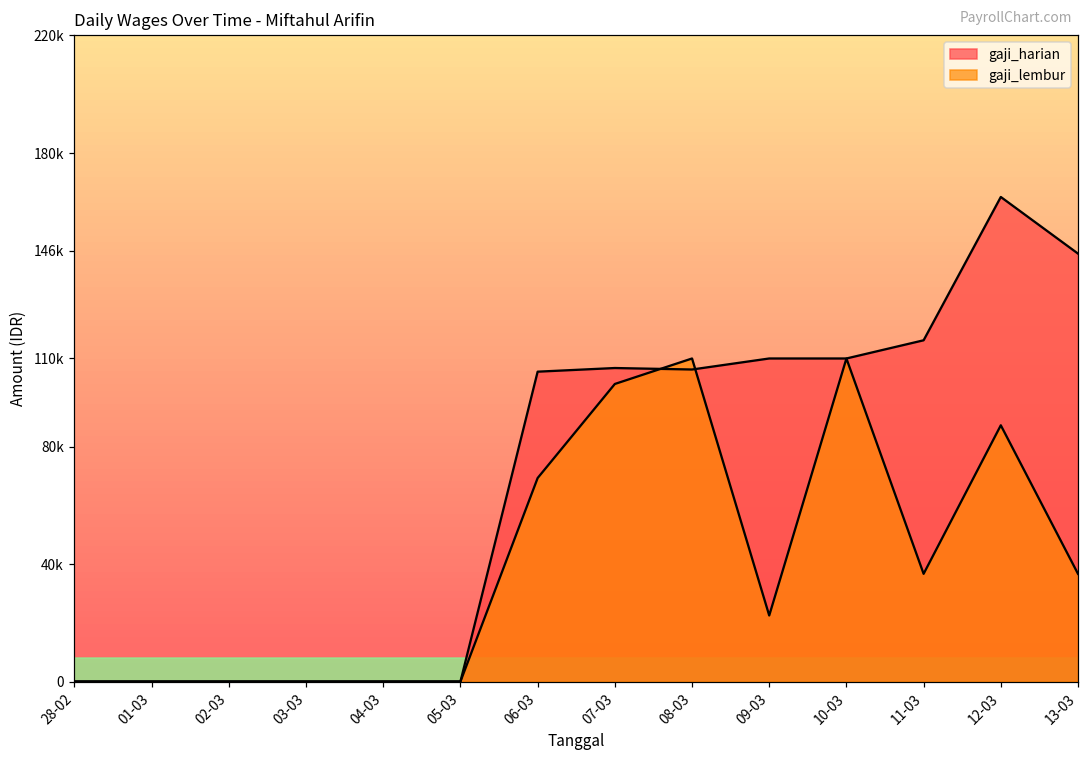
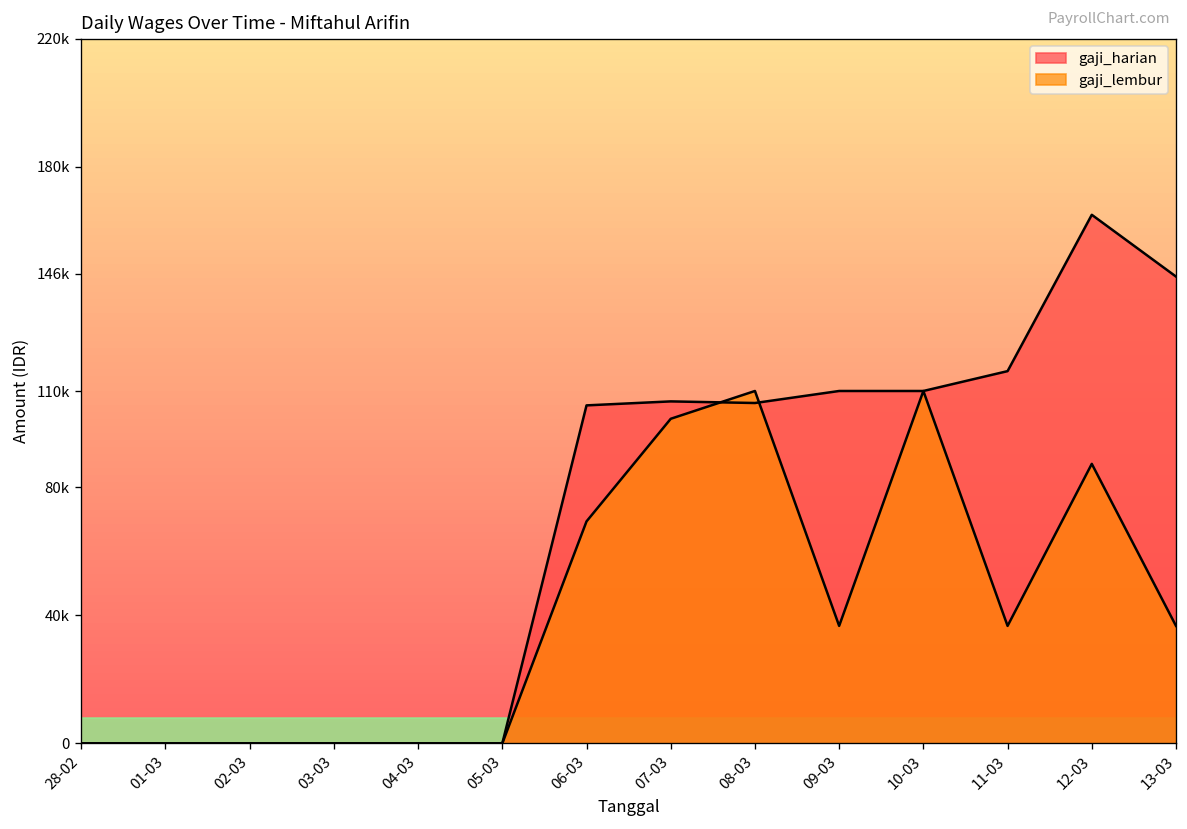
  {
    "gaji_harian": {
      "06-03": 106000,
      "07-03": 107000,
      "08-03": 106000,
      "09-03": 110000,
      "11-03": 116000,
      "12-03": 165000,
      "13-03": 146000
    },
    "gaji_lembur": {
      "06-03": 69000,
      "07-03": 101000,
      "08-03": 110000,
-     "09-03": 22000,
+     "09-03": 37000,
      "11-03": 37000,
      "12-03": 87000,
      "13-03": 37000
    }
  }
